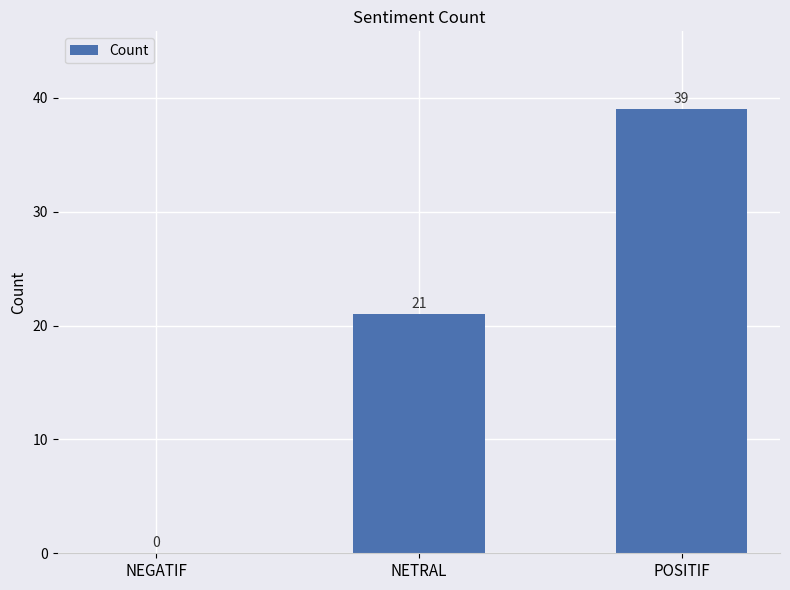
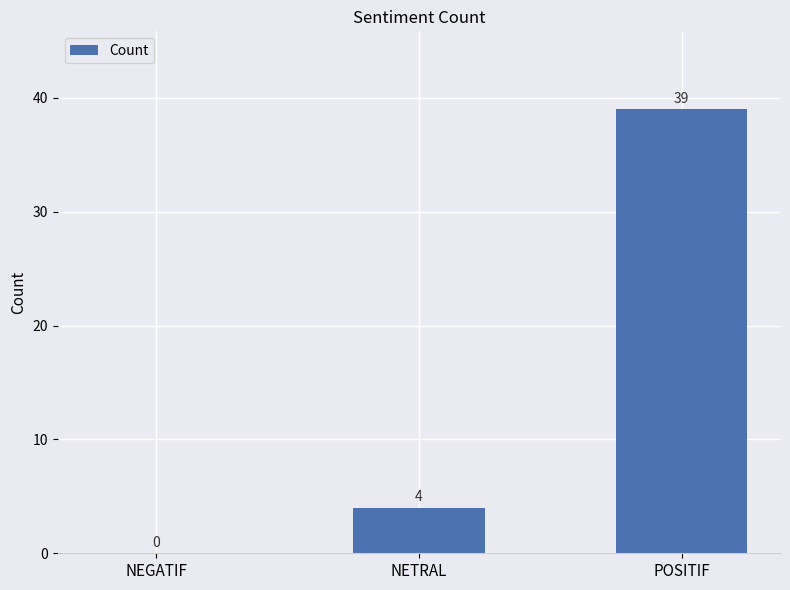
  {
    "NEGATIF": 0,
-   "NETRAL": 21,
+   "NETRAL": 4,
    "POSITIF": 39
  }
